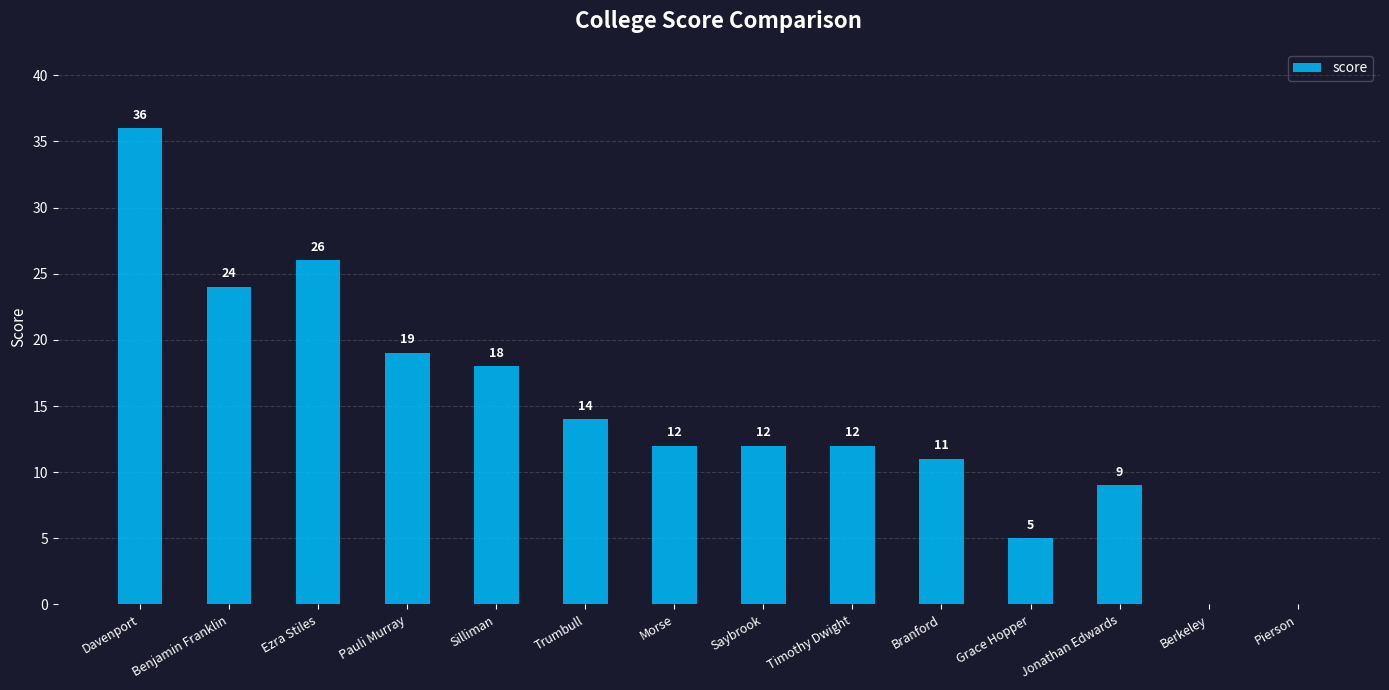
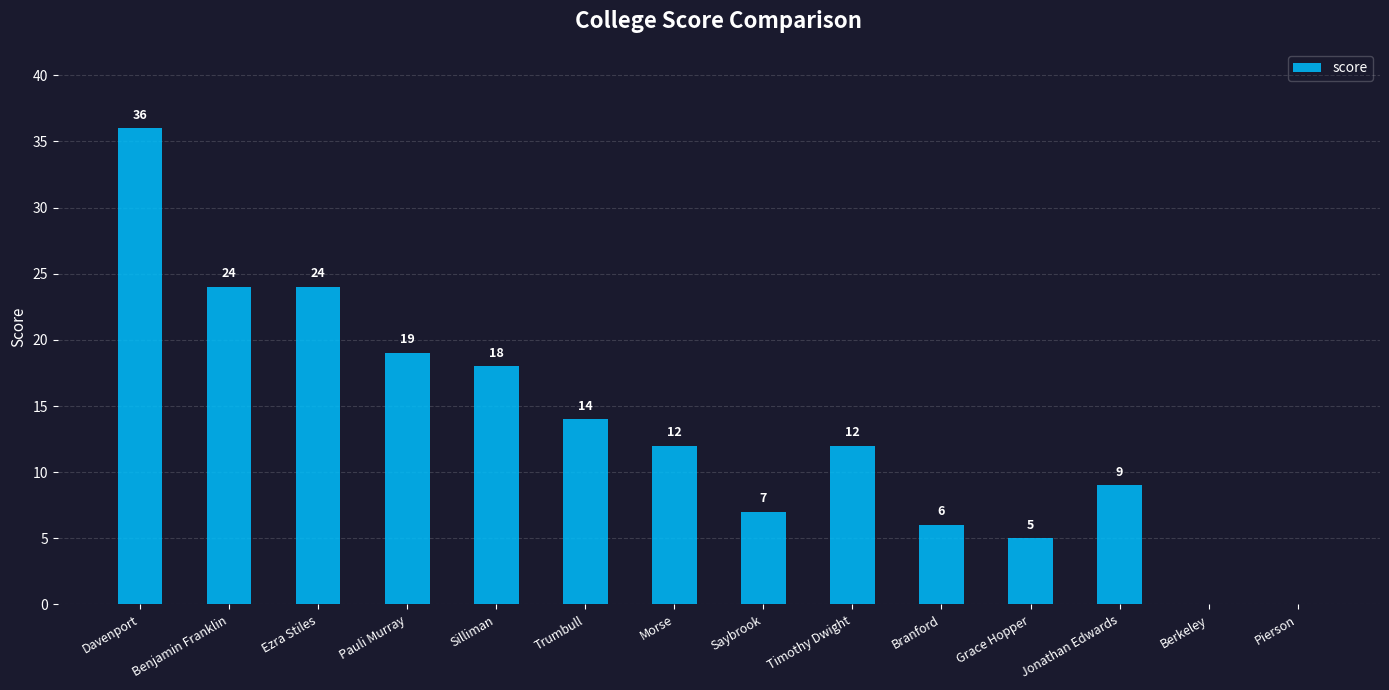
  {
    "Davenport": 36,
    "Benjamin Franklin": 24,
-   "Ezra Stiles": 26,
+   "Ezra Stiles": 24,
    "Pauli Murray": 19,
    "Silliman": 18,
    "Trumbull": 14,
    "Morse": 12,
-   "Saybrook": 12,
+   "Saybrook": 7,
    "Timothy Dwight": 12,
-   "Branford": 11,
+   "Branford": 6,
    "Grace Hopper": 5,
    "Jonathan Edwards": 9
  }
